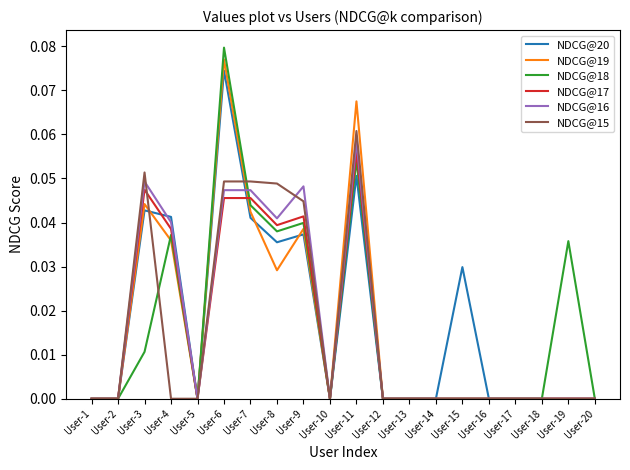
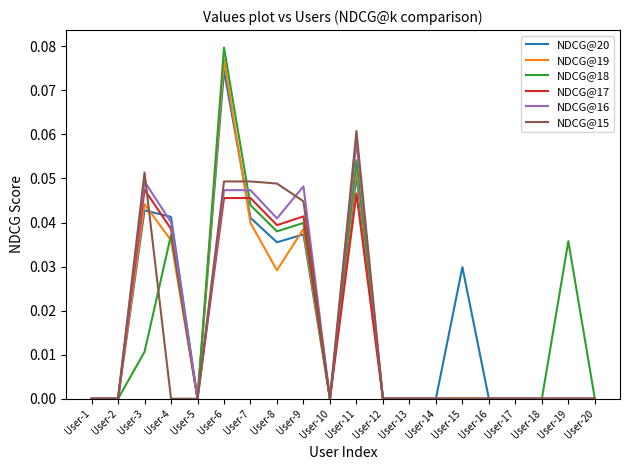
  {
    "NDCG@20": {
      "User-3": 0.043,
      "User-4": 0.041,
      "User-6": 0.074,
      "User-7": 0.041,
      "User-8": 0.036,
      "User-9": 0.037,
      "User-11": 0.051,
      "User-15": 0.030
    },
    "NDCG@19": {
      "User-3": 0.044,
      "User-4": 0.036,
      "User-6": 0.077,
-     "User-7": 0.042,
+     "User-7": 0.040,
      "User-8": 0.029,
      "User-9": 0.039,
-     "User-11": 0.067
+     "User-11": 0.052
    },
    "NDCG@18": {
      "User-3": 0.011,
      "User-4": 0.037,
      "User-6": 0.080,
      "User-7": 0.044,
      "User-8": 0.038,
      "User-9": 0.040,
      "User-11": 0.054,
      "User-19": 0.036
    },
    "NDCG@17": {
      "User-3": 0.047,
      "User-4": 0.039,
      "User-6": 0.046,
      "User-7": 0.046,
      "User-8": 0.039,
      "User-9": 0.041,
-     "User-11": 0.056
+     "User-11": 0.047
    },
    "NDCG@16": {
      "User-3": 0.049,
      "User-4": 0.040,
      "User-6": 0.047,
      "User-7": 0.047,
      "User-8": 0.041,
      "User-9": 0.048,
      "User-11": 0.058
    },
    "NDCG@15": {
      "User-3": 0.051,
      "User-4": 0.000,
      "User-6": 0.049,
      "User-7": 0.049,
      "User-8": 0.049,
      "User-9": 0.045,
      "User-11": 0.061
    }
  }
